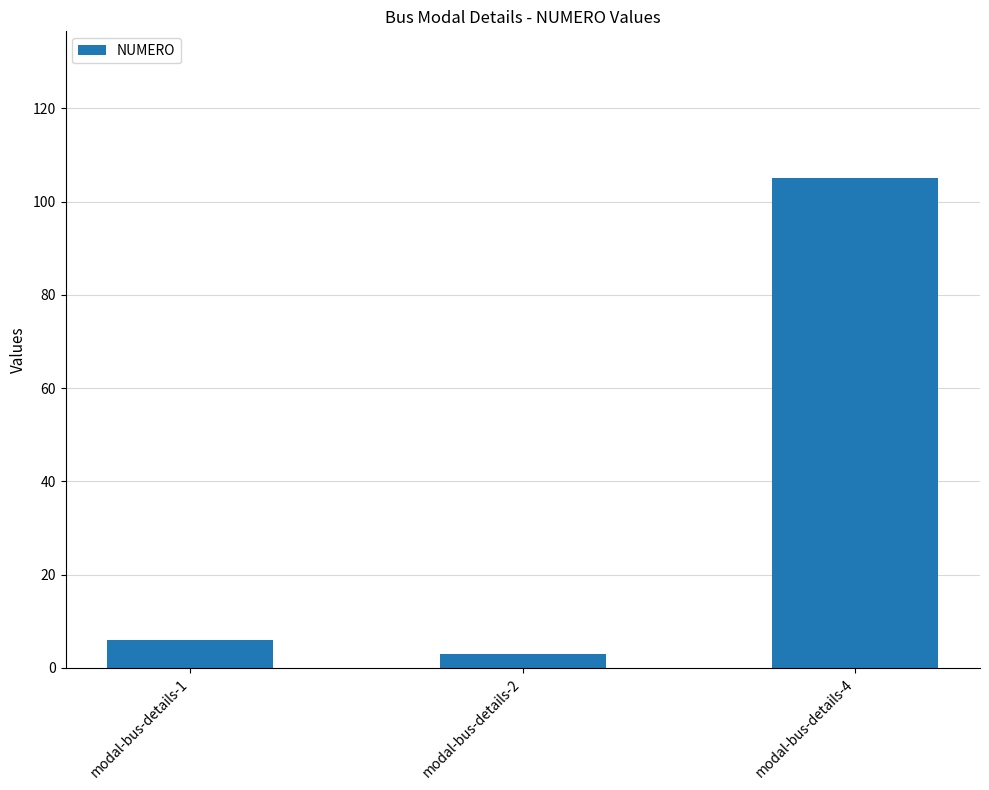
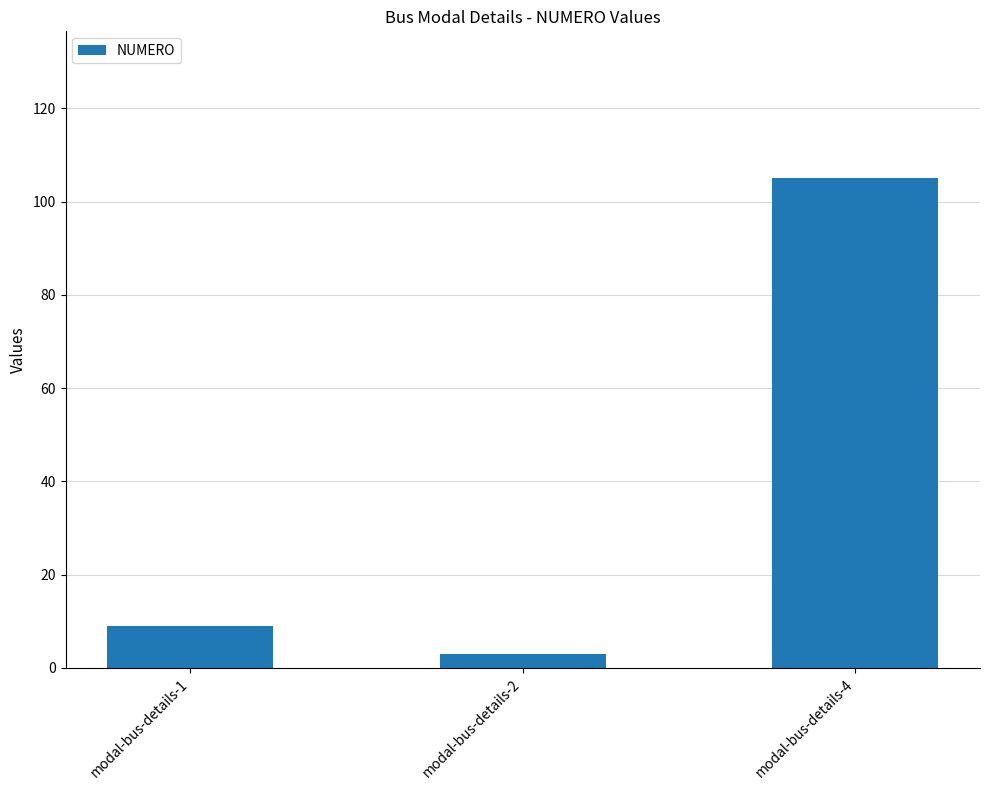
  {
-   "modal-bus-details-1": 6,
+   "modal-bus-details-1": 9,
    "modal-bus-details-2": 3,
    "modal-bus-details-4": 105
  }
